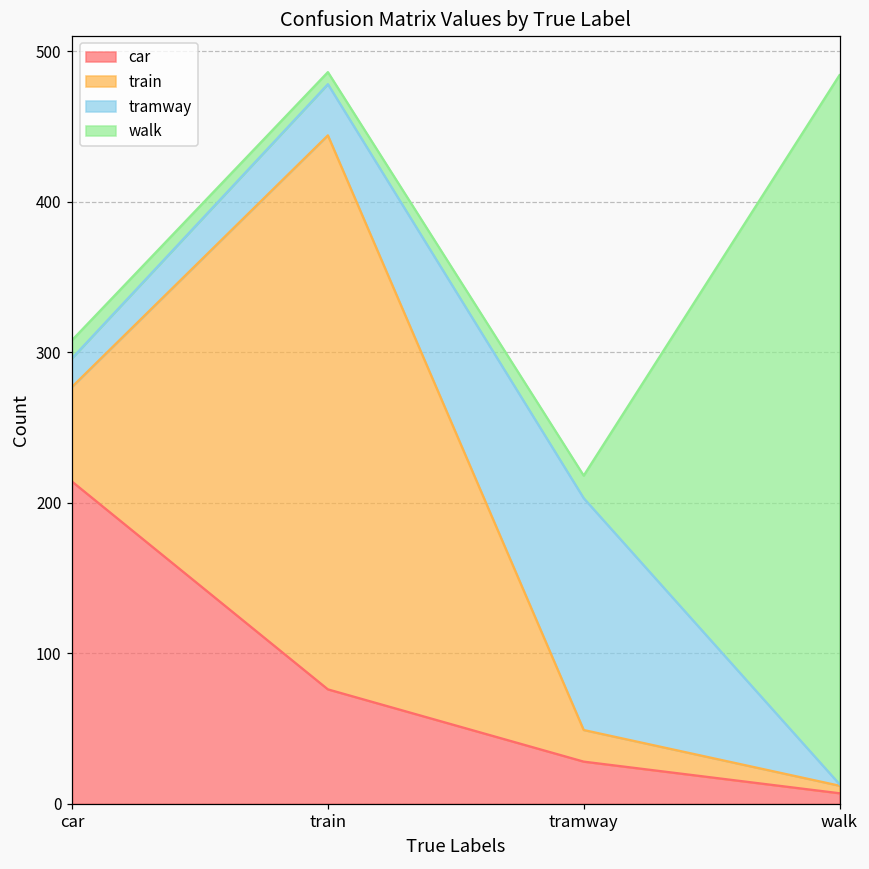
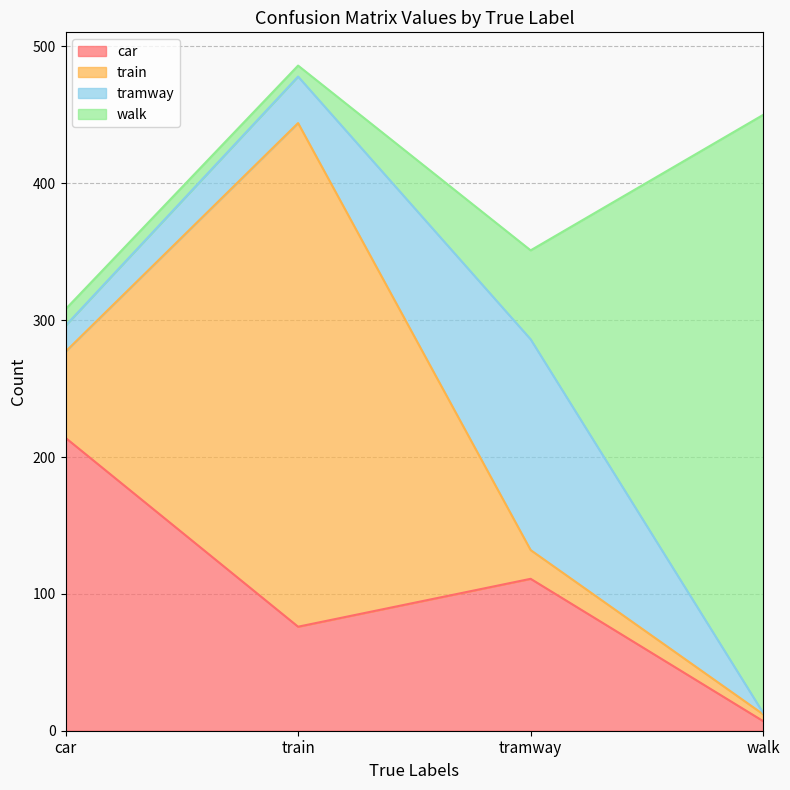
  {
    "car": {
      "car": 214,
      "train": 76,
-     "tramway": 28,
+     "tramway": 111,
      "walk": 7
    },
    "train": {
      "car": 63,
      "train": 368,
      "tramway": 21
    },
    "tramway": {
      "car": 19,
      "train": 34,
      "tramway": 154
    },
    "walk": {
      "car": 12,
      "train": 8,
-     "tramway": 15,
-     "walk": 471
+     "tramway": 65,
+     "walk": 437
    }
  }
